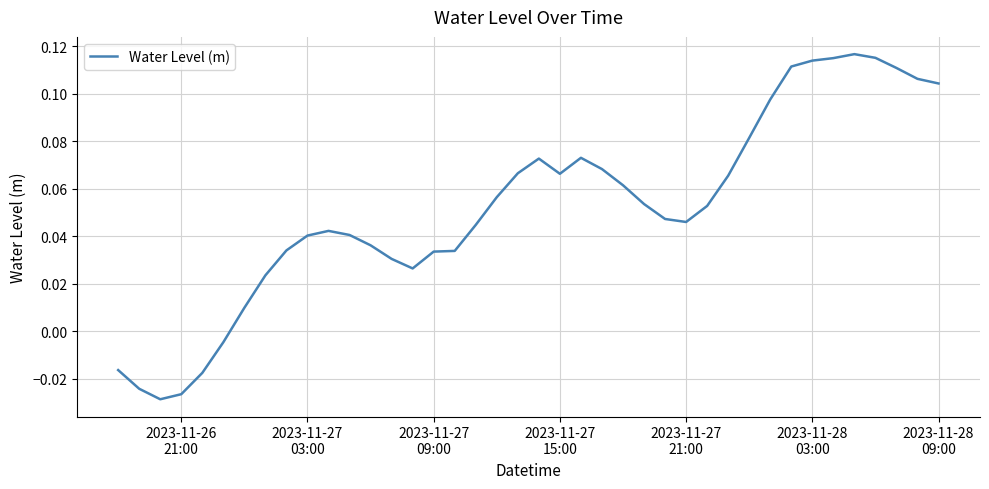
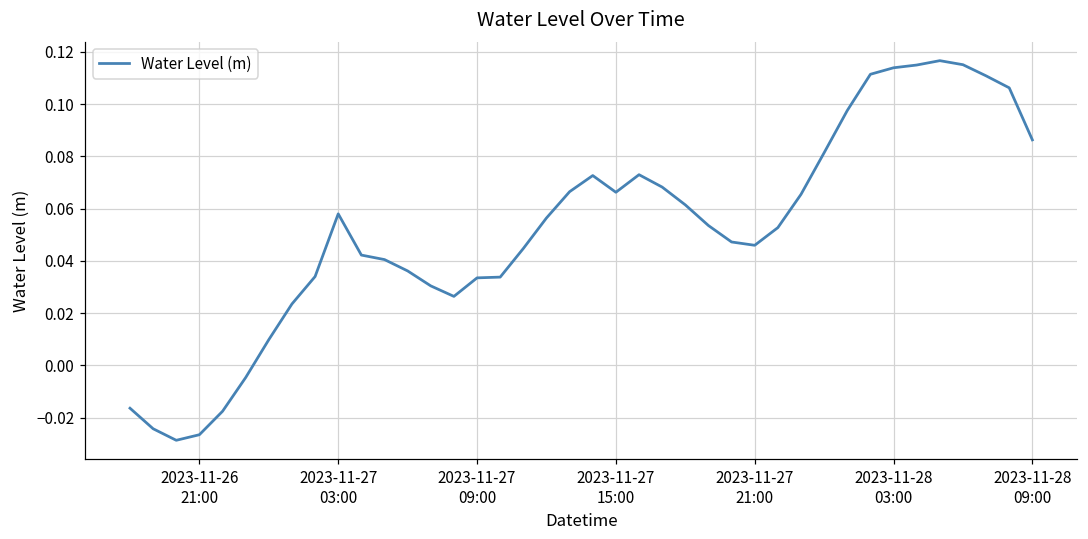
  {
    "2023-11-26 21:00": -0.027,
-   "2023-11-27 03:00": 0.040,
+   "2023-11-27 03:00": 0.058,
    "2023-11-27 09:00": 0.033,
    "2023-11-27 15:00": 0.066,
    "2023-11-27 21:00": 0.046,
    "2023-11-28 03:00": 0.114,
-   "2023-11-28 09:00": 0.104
+   "2023-11-28 09:00": 0.086
  }
